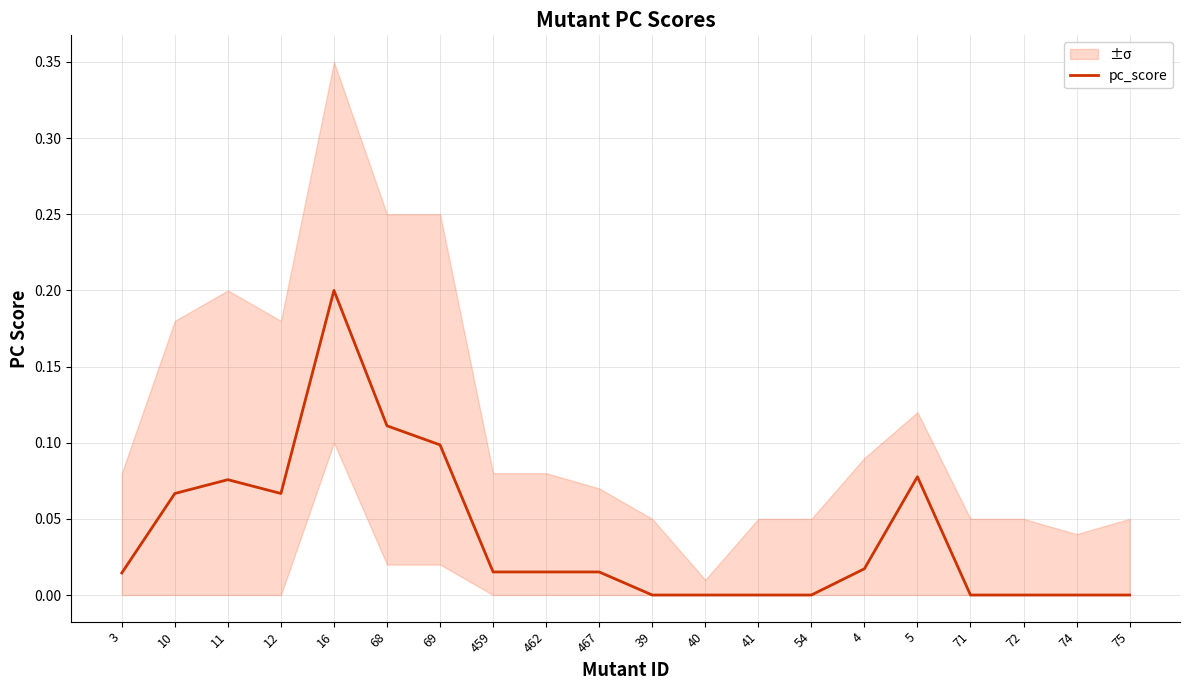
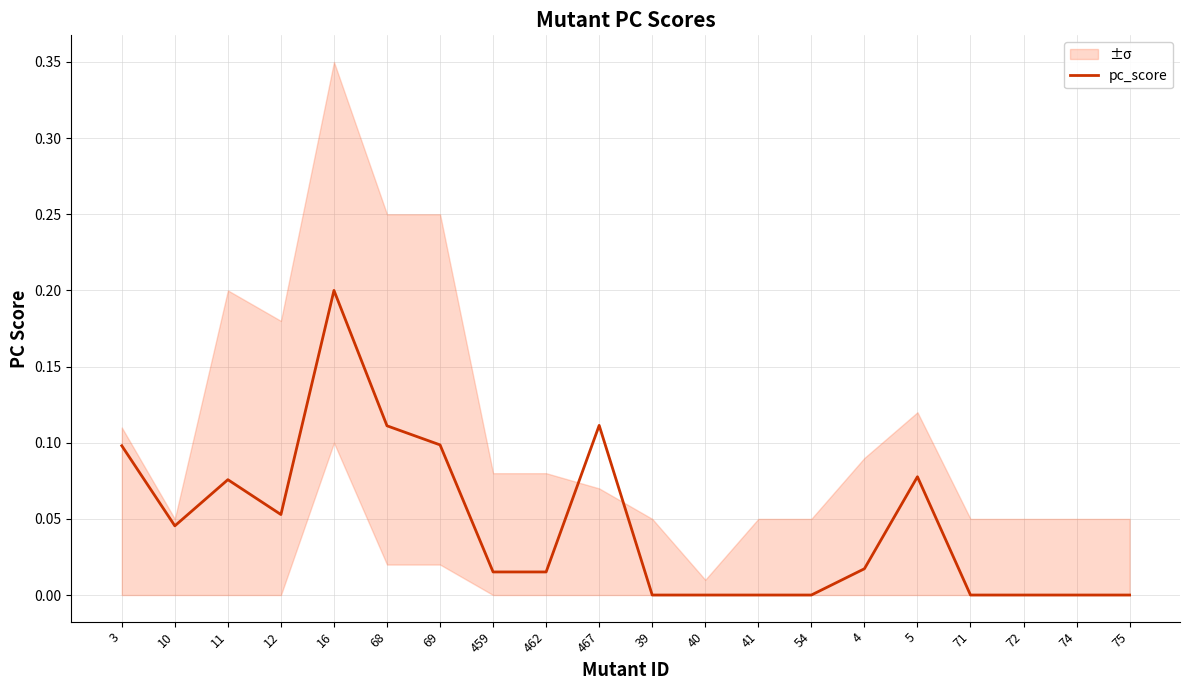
  {
    "pc_score": {
-     "3": 0.014,
-     "10": 0.067,
+     "3": 0.098,
+     "10": 0.045,
      "11": 0.076,
-     "12": 0.067,
+     "12": 0.053,
      "16": 0.200,
      "68": 0.111,
      "69": 0.099,
      "459": 0.015,
      "462": 0.015,
-     "467": 0.015,
+     "467": 0.111,
      "39": 0.000,
      "40": 0.000,
      "41": 0.000,
      "54": 0.000,
      "4": 0.017,
      "5": 0.078,
      "71": 0.000,
      "72": 0.000,
      "74": 0.000,
      "75": 0.000
    },
    "±σ": {
-     "3": 0.08,
-     "10": 0.18,
-     "74": 0.04
+     "3": 0.11,
+     "10": 0.05,
+     "74": 0.05
    }
  }
